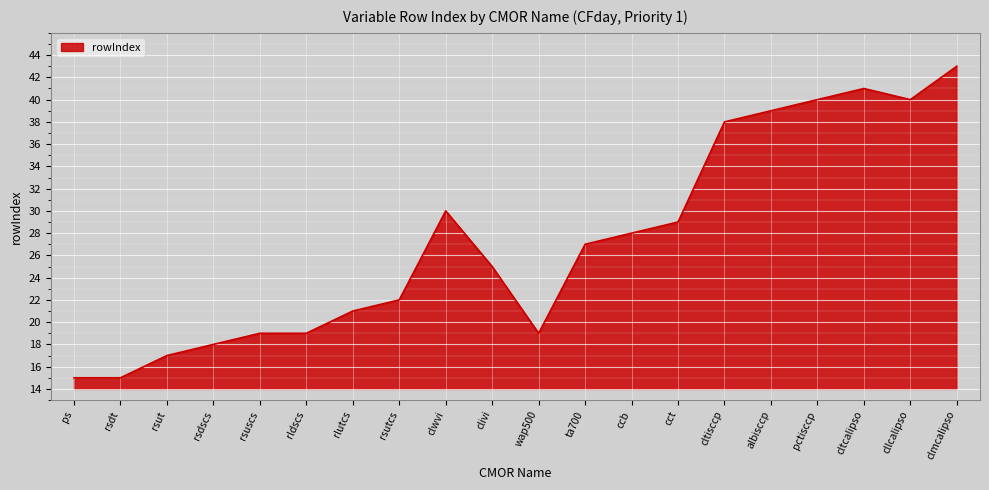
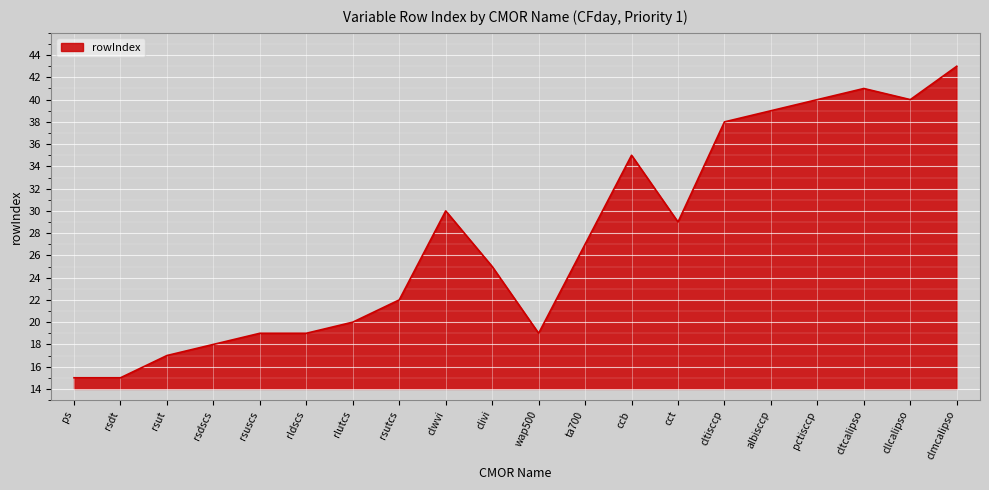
  {
    "ps": 15,
    "rsdt": 15,
    "rsut": 17,
    "rsdscs": 18,
    "rsuscs": 19,
    "rldscs": 19,
-   "rlutcs": 21,
+   "rlutcs": 20,
    "rsutcs": 22,
    "clwvi": 30,
    "clivi": 25,
    "wap500": 19,
    "ta700": 27,
-   "ccb": 28,
+   "ccb": 35,
    "cct": 29,
    "cltisccp": 38,
    "albisccp": 39,
    "pctisccp": 40,
    "cltcalipso": 41,
    "cllcalipso": 40,
    "clmcalipso": 43
  }
